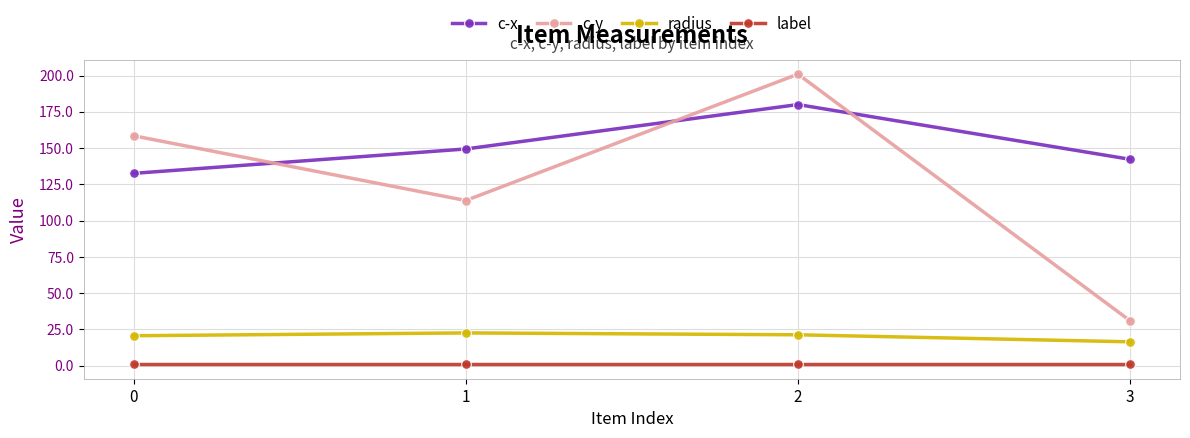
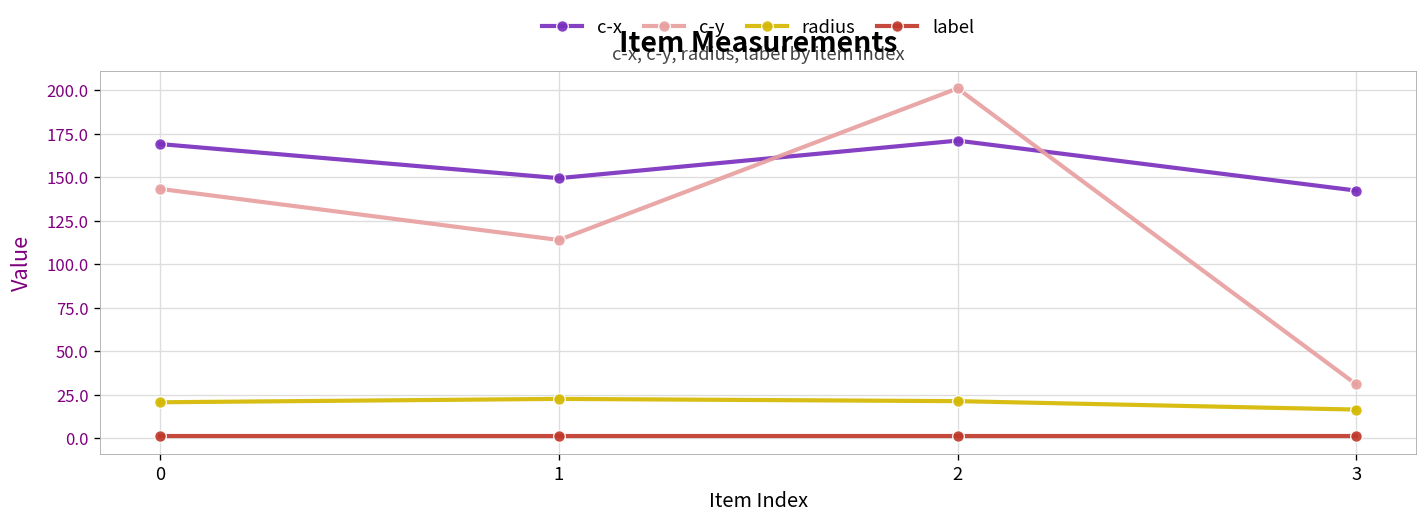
  {
    "c-x": {
-     "0": 133,
+     "0": 169,
      "1": 149,
-     "2": 180,
+     "2": 171,
      "3": 142
    },
    "c-y": {
-     "0": 159,
+     "0": 143,
      "1": 114,
      "2": 201,
      "3": 31
    },
    "radius": {
      "0": 21,
      "1": 23,
      "2": 21,
      "3": 16
    },
    "label": {
      "0": 1,
      "1": 1,
      "2": 1,
      "3": 1
    }
  }
